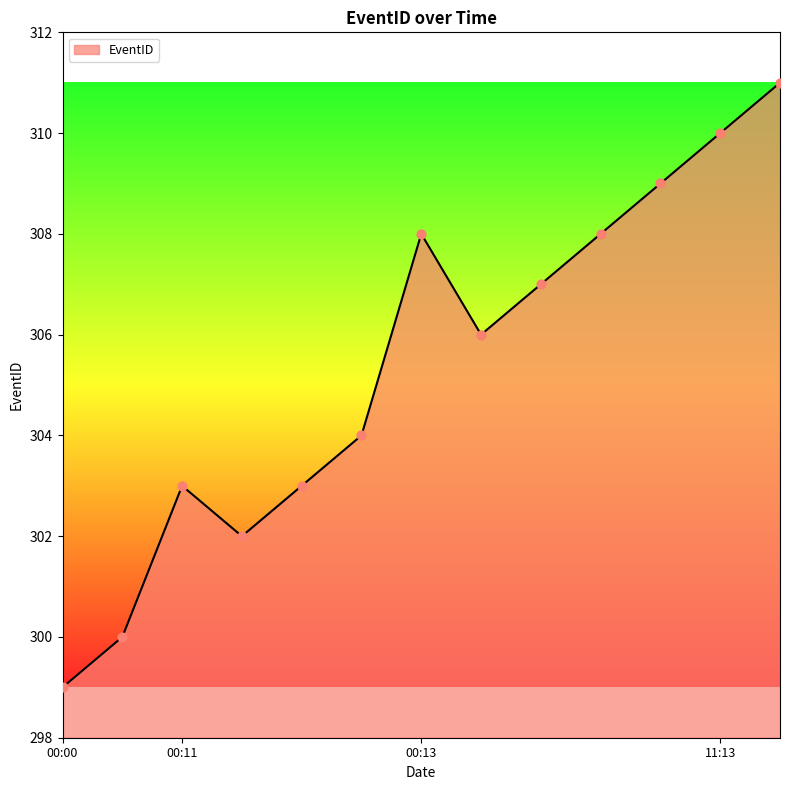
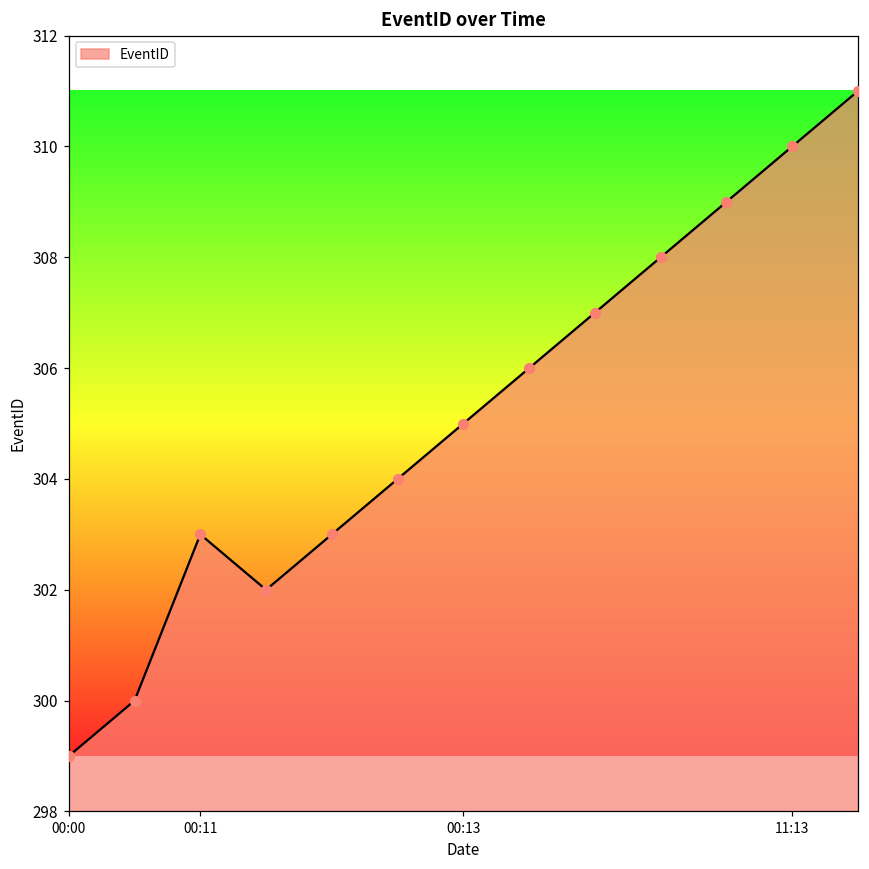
  {
    "00:00": 299,
    "00:11": 303,
-   "00:13": 308,
+   "00:13": 305,
    "11:13": 310
  }
